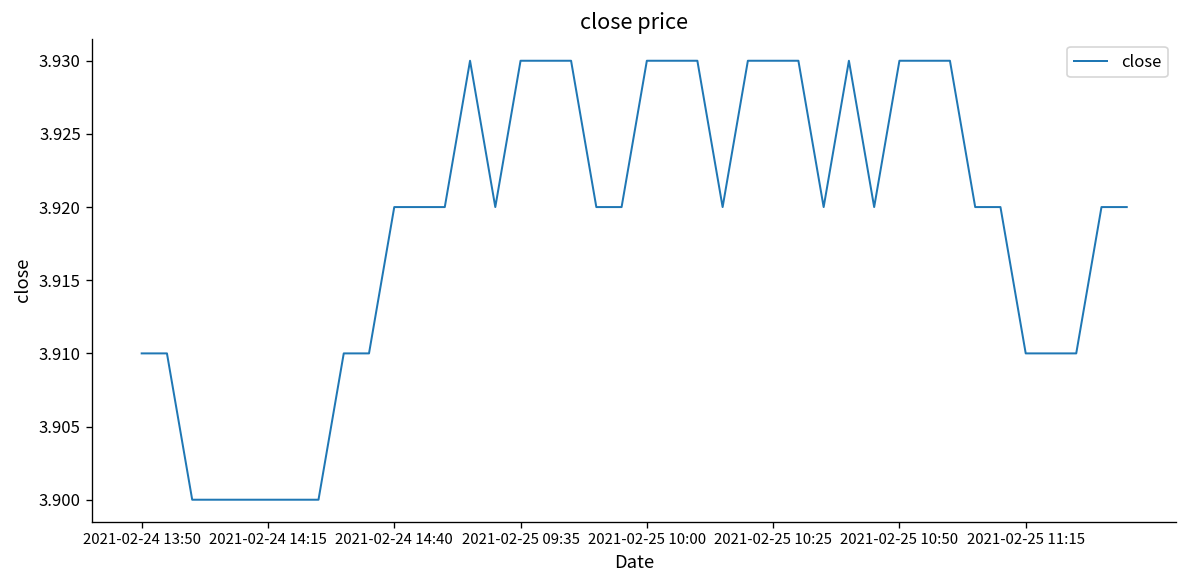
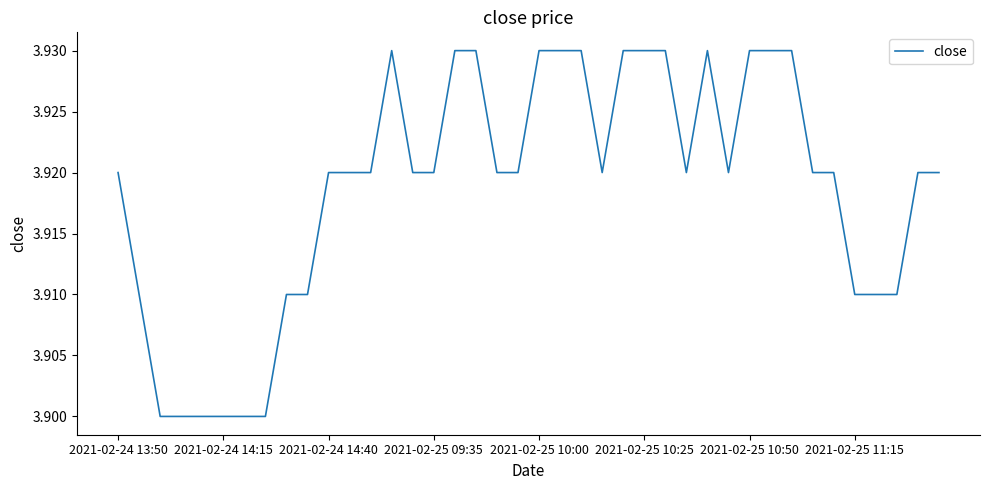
  {
-   "2021-02-24 13:50": 3.91,
+   "2021-02-24 13:50": 3.92,
    "2021-02-24 14:15": 3.90,
    "2021-02-24 14:40": 3.92,
-   "2021-02-25 09:35": 3.93,
+   "2021-02-25 09:35": 3.92,
    "2021-02-25 10:00": 3.93,
    "2021-02-25 10:25": 3.93,
    "2021-02-25 10:50": 3.93,
    "2021-02-25 11:15": 3.91
  }
